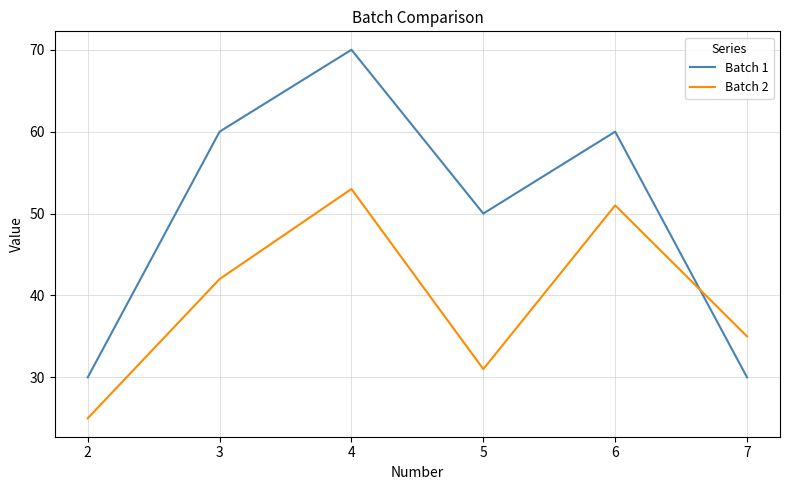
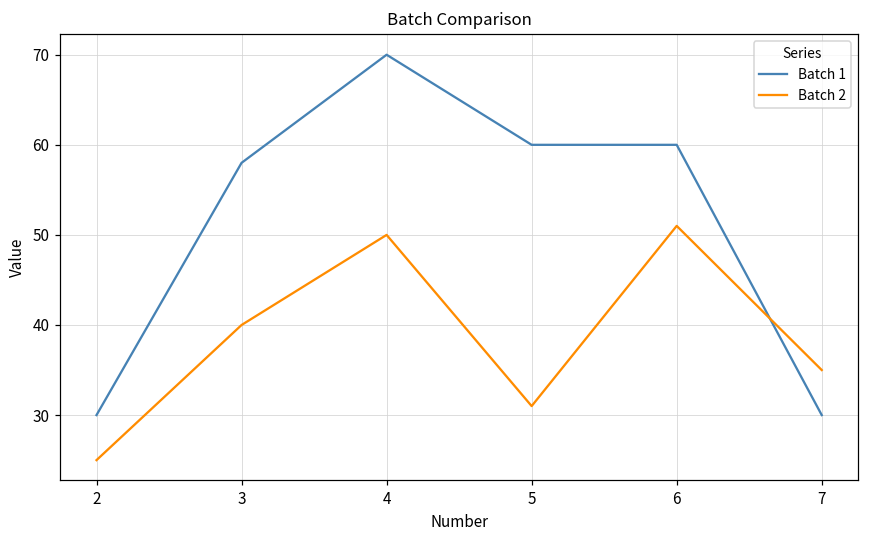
  {
    "Batch 1": {
      "2": 30,
-     "3": 60,
+     "3": 58,
      "4": 70,
-     "5": 50,
+     "5": 60,
      "6": 60,
      "7": 30
    },
    "Batch 2": {
      "2": 25,
-     "3": 42,
-     "4": 53,
+     "3": 40,
+     "4": 50,
      "5": 31,
      "6": 51,
      "7": 35
    }
  }
